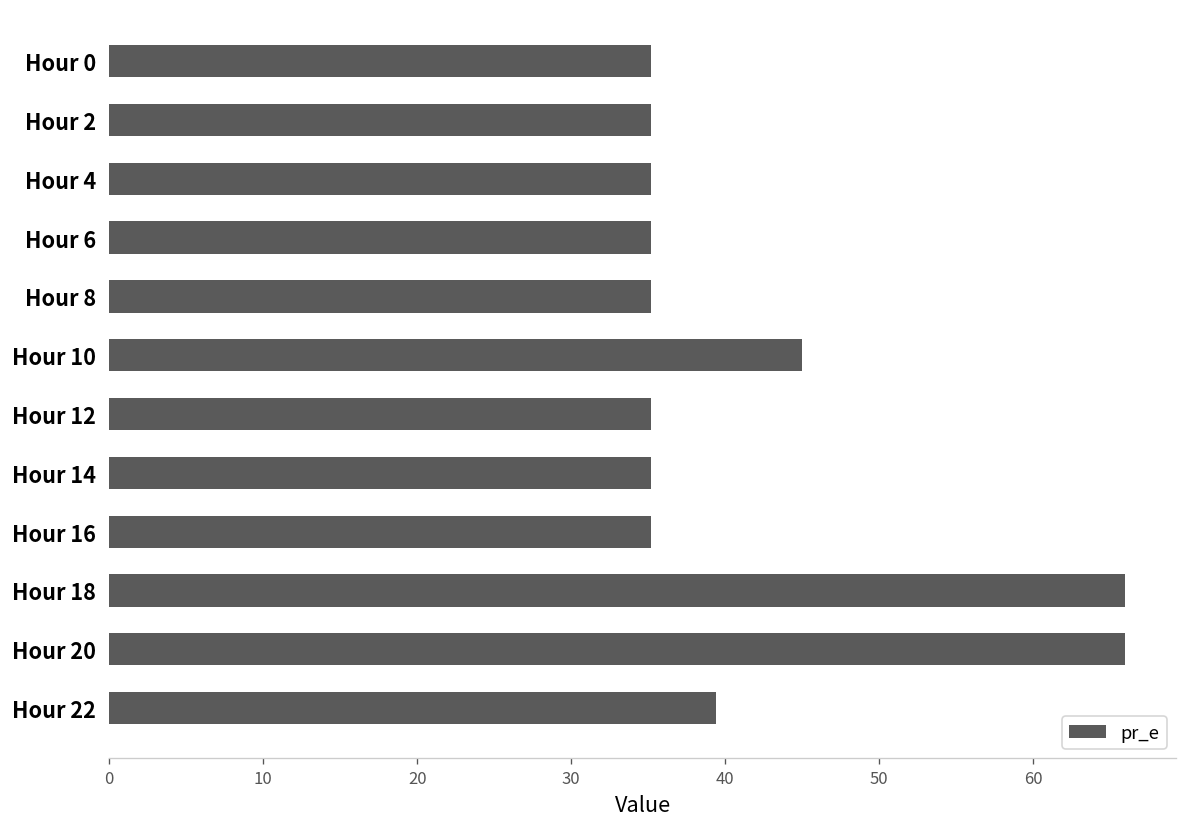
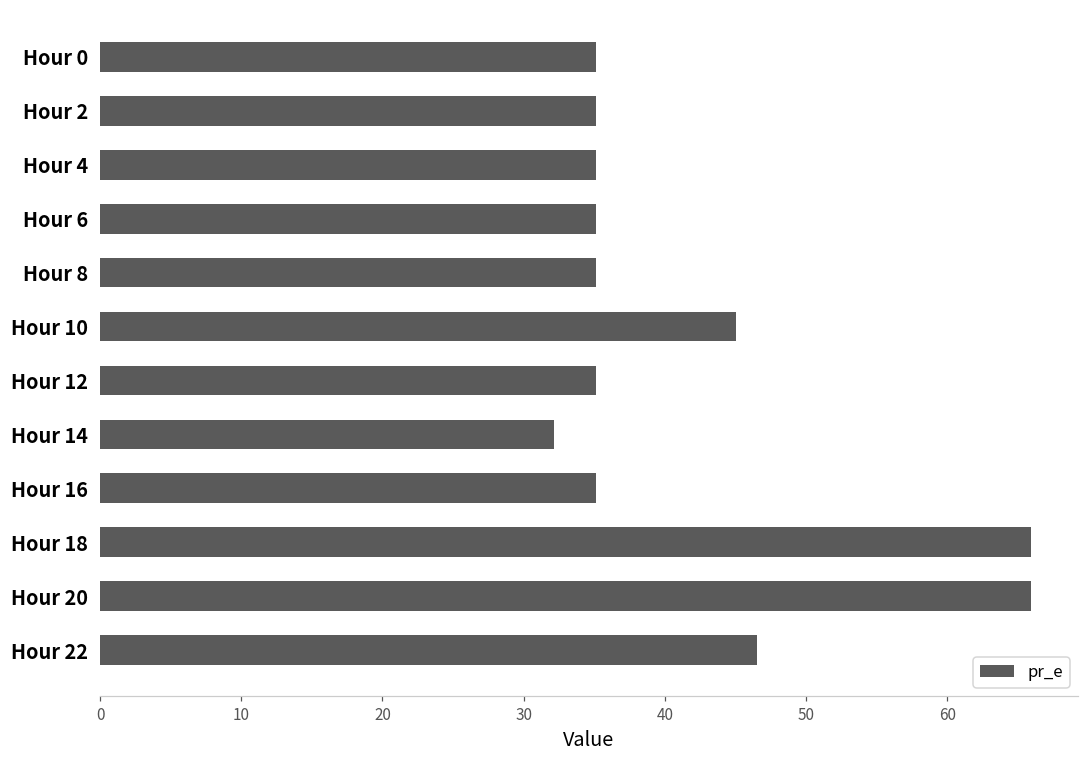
  {
    "Hour 0": 35.2,
    "Hour 2": 35.2,
    "Hour 4": 35.2,
    "Hour 6": 35.2,
    "Hour 8": 35.2,
    "Hour 10": 45.0,
    "Hour 12": 35.2,
-   "Hour 14": 35.2,
+   "Hour 14": 32.1,
    "Hour 16": 35.2,
    "Hour 18": 66.0,
    "Hour 20": 65.9,
-   "Hour 22": 39.4
+   "Hour 22": 46.5
  }
